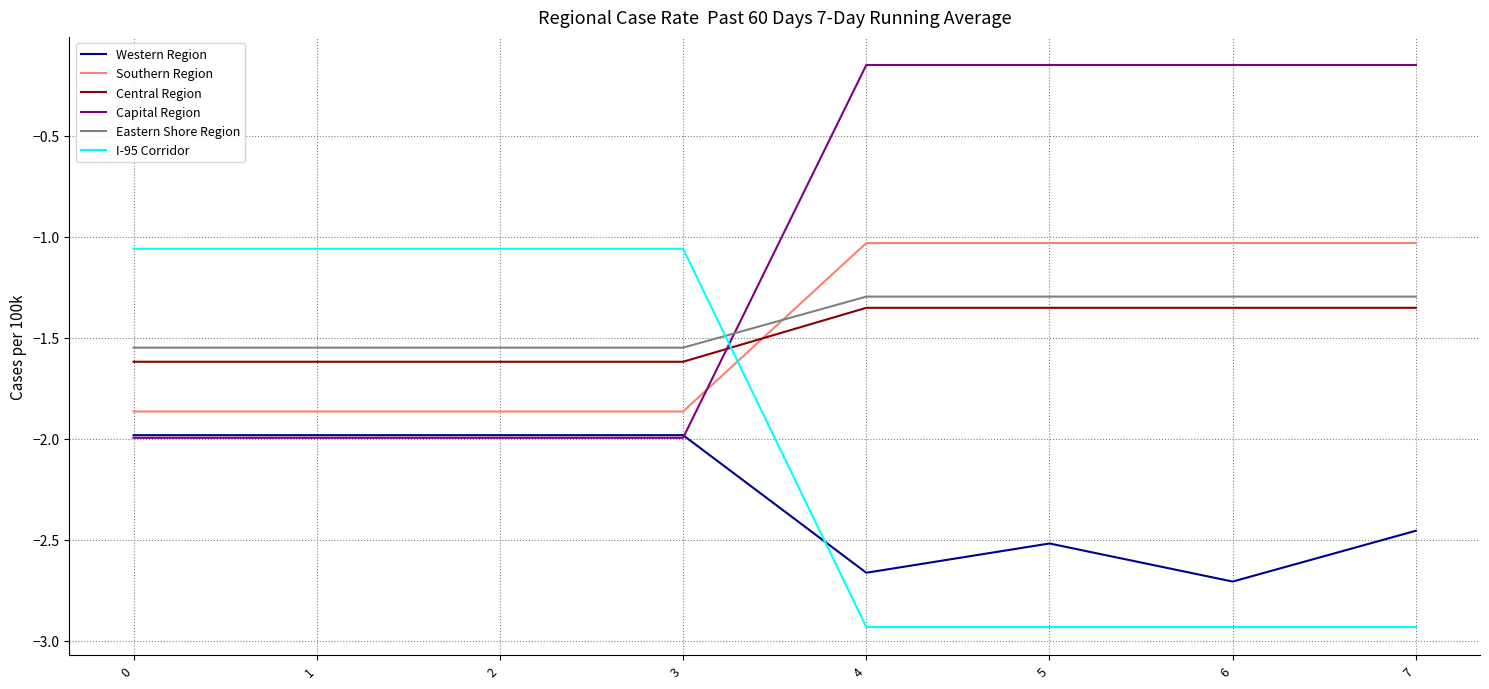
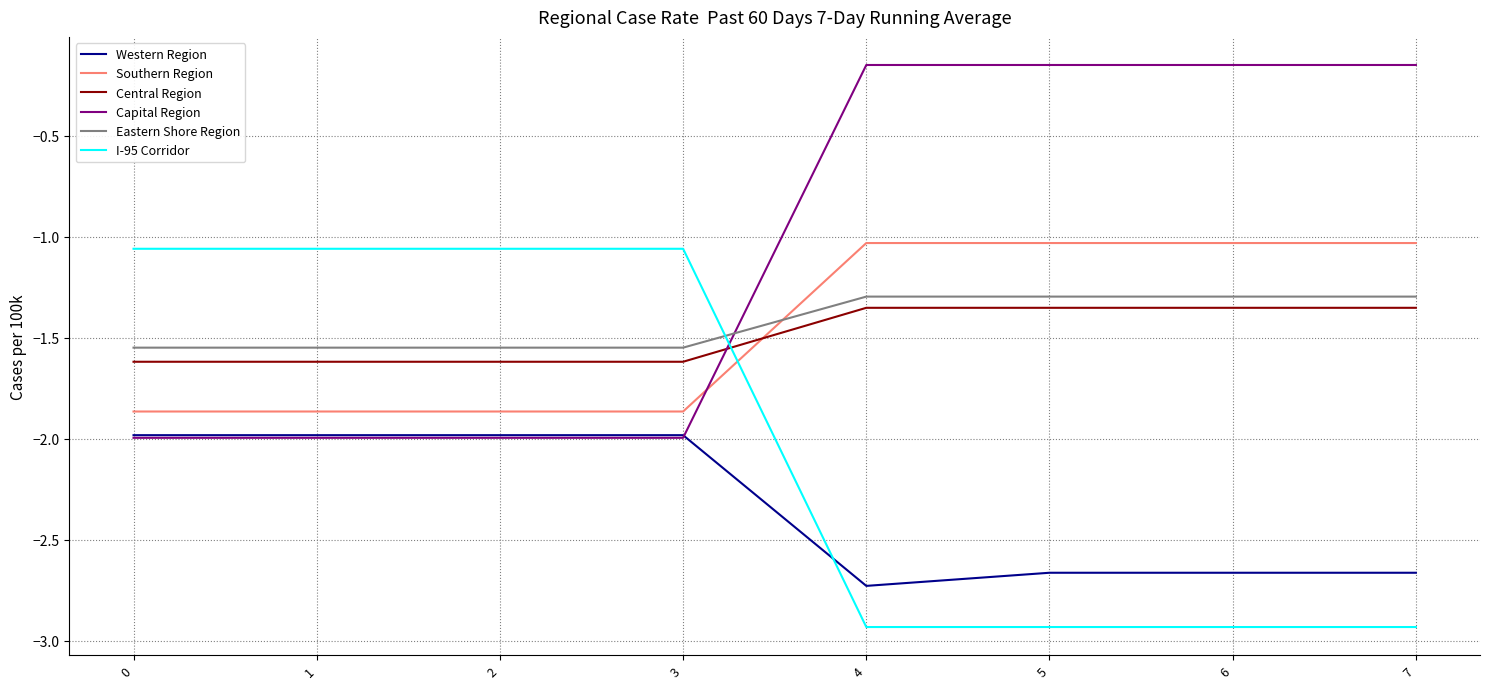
  {
    "Western Region": {
      "0": -1.98,
      "1": -1.98,
      "2": -1.98,
      "3": -1.98,
-     "4": -2.66,
-     "5": -2.52,
-     "6": -2.71,
-     "7": -2.46
+     "4": -2.73,
+     "5": -2.66,
+     "6": -2.66,
+     "7": -2.66
    },
    "Southern Region": {
      "0": -1.87,
      "1": -1.87,
      "2": -1.87,
      "3": -1.87,
      "4": -1.03,
      "5": -1.03,
      "6": -1.03,
      "7": -1.03
    },
    "Central Region": {
      "0": -1.62,
      "1": -1.62,
      "2": -1.62,
      "3": -1.62,
      "4": -1.35,
      "5": -1.35,
      "6": -1.35,
      "7": -1.35
    },
    "Capital Region": {
      "0": -2.00,
      "1": -2.00,
      "2": -2.00,
      "3": -2.00,
      "4": -0.15,
      "5": -0.15,
      "6": -0.15,
      "7": -0.15
    },
    "Eastern Shore Region": {
      "0": -1.55,
      "1": -1.55,
      "2": -1.55,
      "3": -1.55,
      "4": -1.30,
      "5": -1.30,
      "6": -1.30,
      "7": -1.30
    },
    "I-95 Corridor": {
      "0": -1.06,
      "1": -1.06,
      "2": -1.06,
      "3": -1.06,
      "4": -2.93,
      "5": -2.93,
      "6": -2.93,
      "7": -2.93
    }
  }
